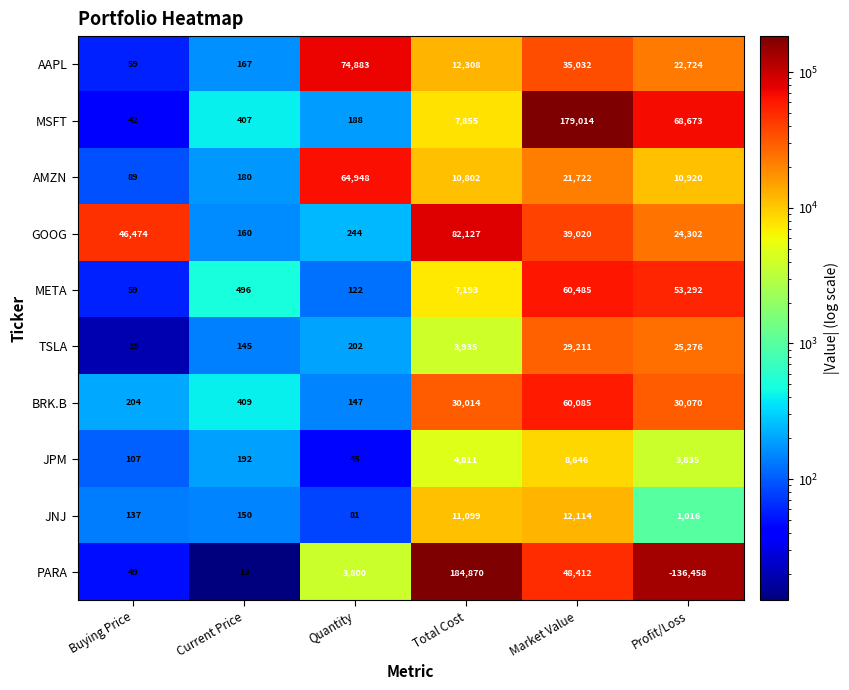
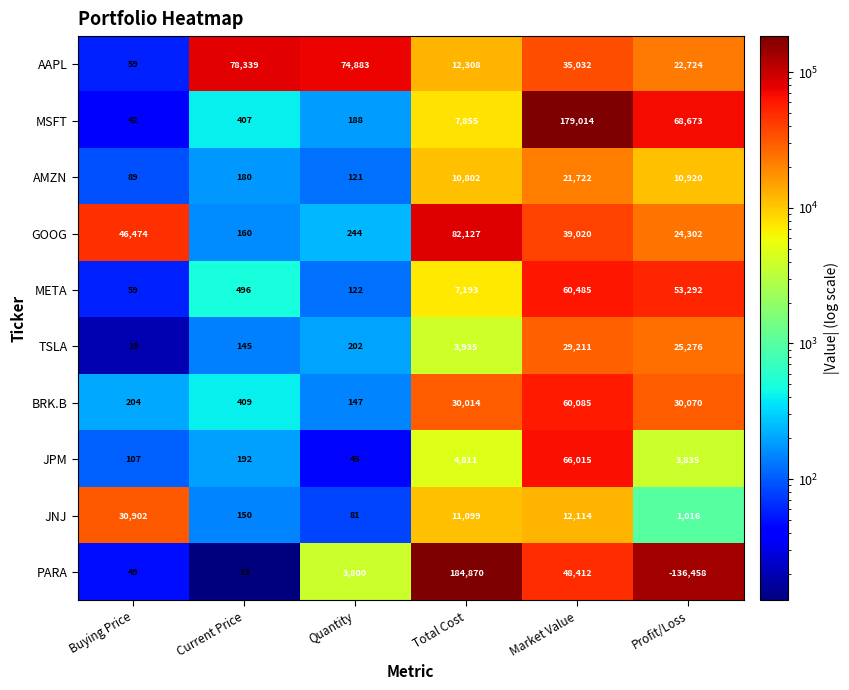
  {
    "AAPL": {
      "Buying Price": "59",
-     "Current Price": "167",
+     "Current Price": "78,339",
      "Quantity": "74,883",
      "Total Cost": "12,308",
      "Market Value": "35,032",
      "Profit/Loss": "22,724"
    },
    "MSFT": {
      "Buying Price": "42",
      "Current Price": "407",
      "Quantity": "188",
      "Total Cost": "7,855",
      "Market Value": "179,014",
      "Profit/Loss": "68,673"
    },
    "AMZN": {
      "Buying Price": "89",
      "Current Price": "180",
-     "Quantity": "64,948",
+     "Quantity": "121",
      "Total Cost": "10,802",
      "Market Value": "21,722",
      "Profit/Loss": "10,920"
    },
    "GOOG": {
      "Buying Price": "46,474",
      "Current Price": "160",
      "Quantity": "244",
      "Total Cost": "82,127",
      "Market Value": "39,020",
      "Profit/Loss": "24,302"
    },
    "META": {
      "Buying Price": "59",
      "Current Price": "496",
      "Quantity": "122",
      "Total Cost": "7,193",
      "Market Value": "60,485",
      "Profit/Loss": "53,292"
    },
    "TSLA": {
      "Buying Price": "19",
      "Current Price": "145",
      "Quantity": "202",
      "Total Cost": "3,935",
      "Market Value": "29,211",
      "Profit/Loss": "25,276"
    },
    "BRK.B": {
      "Buying Price": "204",
      "Current Price": "409",
      "Quantity": "147",
      "Total Cost": "30,014",
      "Market Value": "60,085",
      "Profit/Loss": "30,070"
    },
    "JPM": {
      "Buying Price": "107",
      "Current Price": "192",
      "Quantity": "45",
      "Total Cost": "4,811",
-     "Market Value": "8,646",
+     "Market Value": "66,015",
      "Profit/Loss": "3,835"
    },
    "JNJ": {
-     "Buying Price": "137",
+     "Buying Price": "30,902",
      "Current Price": "150",
      "Quantity": "81",
      "Total Cost": "11,099",
      "Market Value": "12,114",
      "Profit/Loss": "1,016"
    },
    "PARA": {
      "Buying Price": "49",
      "Current Price": "13",
      "Quantity": "3,800",
      "Total Cost": "184,870",
      "Market Value": "48,412",
      "Profit/Loss": "-136,458"
    }
  }
